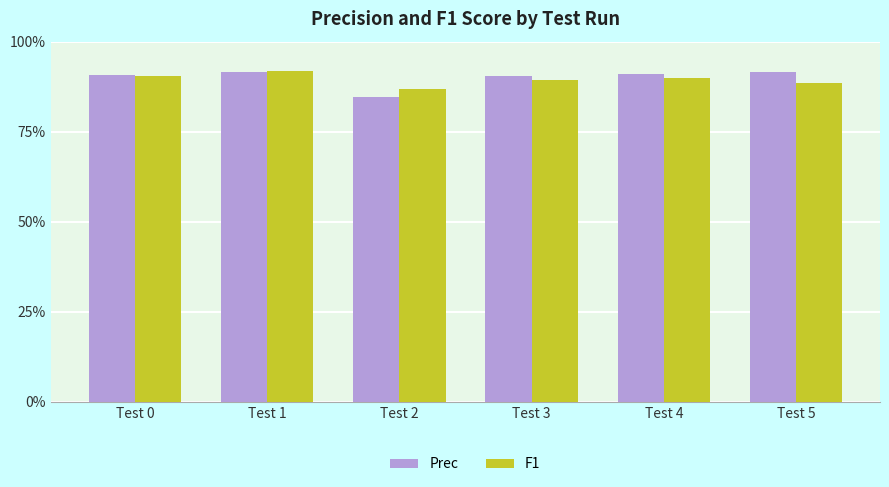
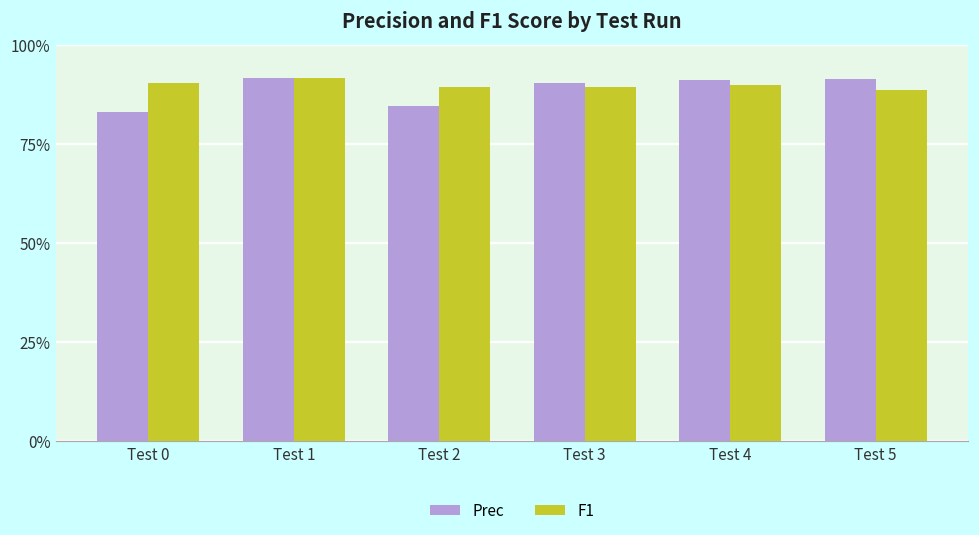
  {
    "Prec": {
-     "Test 0": "91%",
+     "Test 0": "83%",
      "Test 1": "92%",
      "Test 2": "85%",
      "Test 3": "90%",
      "Test 4": "91%",
      "Test 5": "92%"
    },
    "F1": {
      "Test 0": "91%",
      "Test 1": "92%",
-     "Test 2": "87%",
+     "Test 2": "90%",
      "Test 3": "89%",
      "Test 4": "90%",
      "Test 5": "89%"
    }
  }
